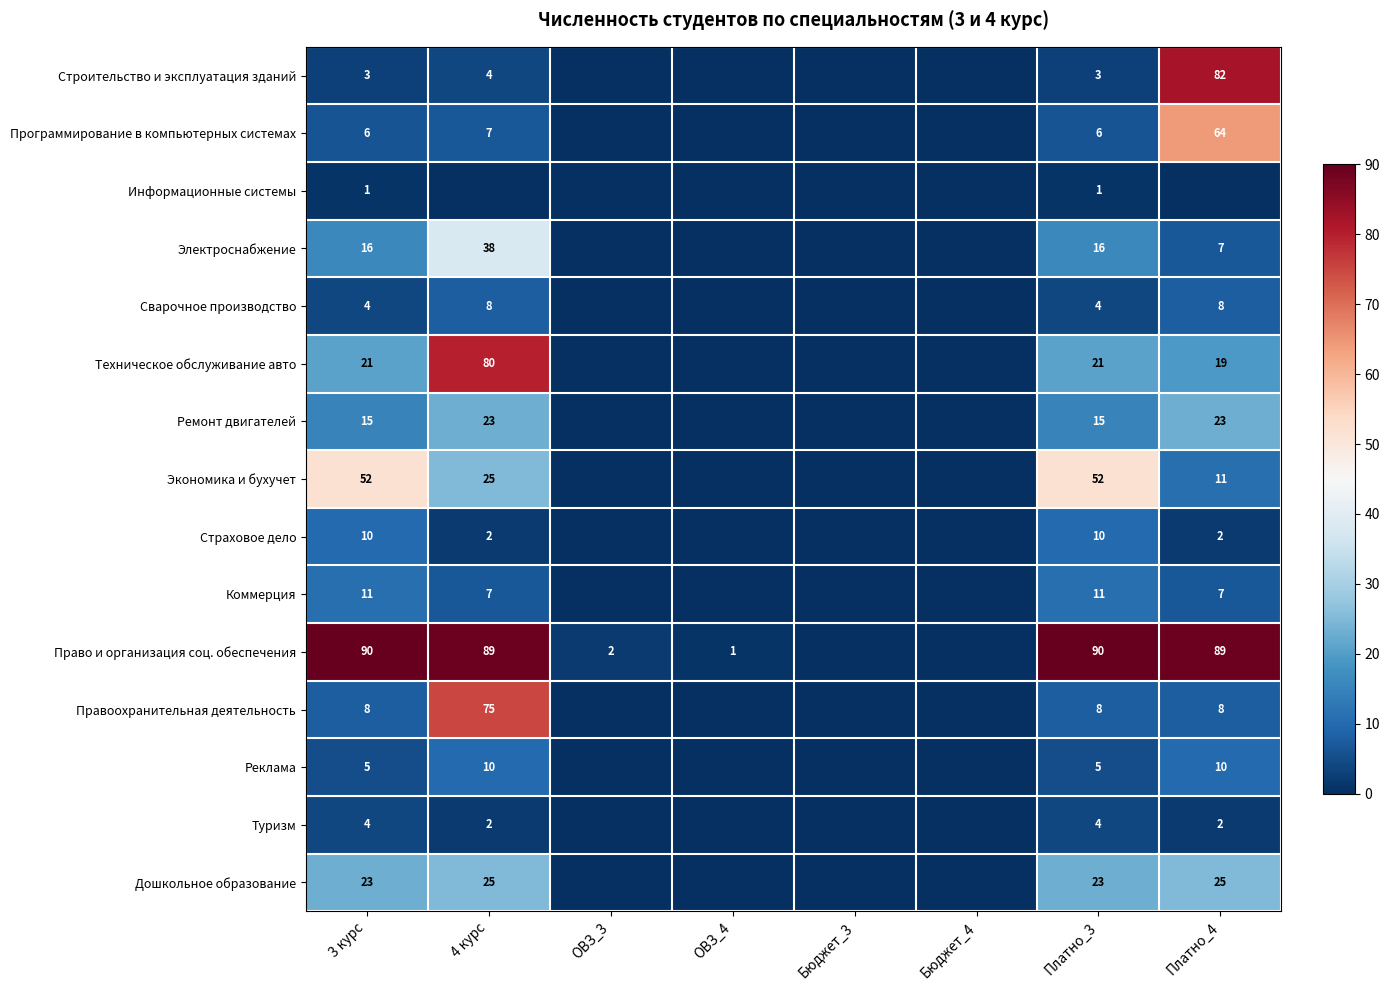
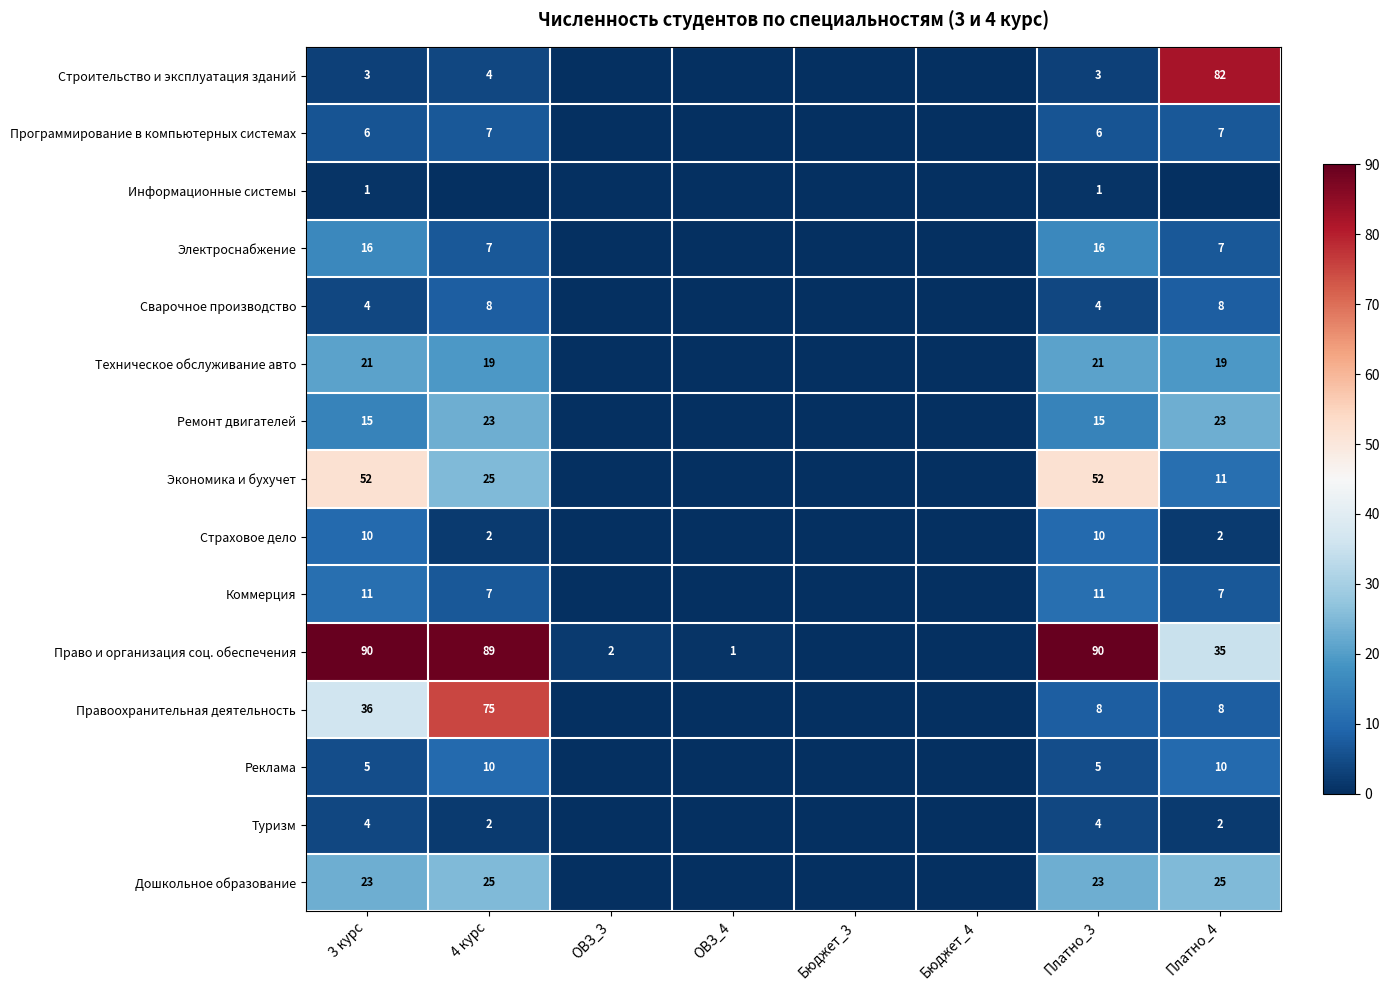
  {
    "Строительство и эксплуатация зданий": {
      "3 курс": 3,
      "4 курс": 4,
      "Платно_3": 3,
      "Платно_4": 82
    },
    "Программирование в компьютерных системах": {
      "3 курс": 6,
      "4 курс": 7,
      "Платно_3": 6,
-     "Платно_4": 64
+     "Платно_4": 7
    },
    "Информационные системы": {
      "3 курс": 1,
      "Платно_3": 1
    },
    "Электроснабжение": {
      "3 курс": 16,
-     "4 курс": 38,
+     "4 курс": 7,
      "Платно_3": 16,
      "Платно_4": 7
    },
    "Сварочное производство": {
      "3 курс": 4,
      "4 курс": 8,
      "Платно_3": 4,
      "Платно_4": 8
    },
    "Техническое обслуживание авто": {
      "3 курс": 21,
-     "4 курс": 80,
+     "4 курс": 19,
      "Платно_3": 21,
      "Платно_4": 19
    },
    "Ремонт двигателей": {
      "3 курс": 15,
      "4 курс": 23,
      "Платно_3": 15,
      "Платно_4": 23
    },
    "Экономика и бухучет": {
      "3 курс": 52,
      "4 курс": 25,
      "Платно_3": 52,
      "Платно_4": 11
    },
    "Страховое дело": {
      "3 курс": 10,
      "4 курс": 2,
      "Платно_3": 10,
      "Платно_4": 2
    },
    "Коммерция": {
      "3 курс": 11,
      "4 курс": 7,
      "Платно_3": 11,
      "Платно_4": 7
    },
    "Право и организация соц. обеспечения": {
      "3 курс": 90,
      "4 курс": 89,
      "ОВЗ_3": 2,
      "ОВЗ_4": 1,
      "Платно_3": 90,
-     "Платно_4": 89
+     "Платно_4": 35
    },
    "Правоохранительная деятельность": {
-     "3 курс": 8,
+     "3 курс": 36,
      "4 курс": 75,
      "Платно_3": 8,
      "Платно_4": 8
    },
    "Реклама": {
      "3 курс": 5,
      "4 курс": 10,
      "Платно_3": 5,
      "Платно_4": 10
    },
    "Туризм": {
      "3 курс": 4,
      "4 курс": 2,
      "Платно_3": 4,
      "Платно_4": 2
    },
    "Дошкольное образование": {
      "3 курс": 23,
      "4 курс": 25,
      "Платно_3": 23,
      "Платно_4": 25
    }
  }
